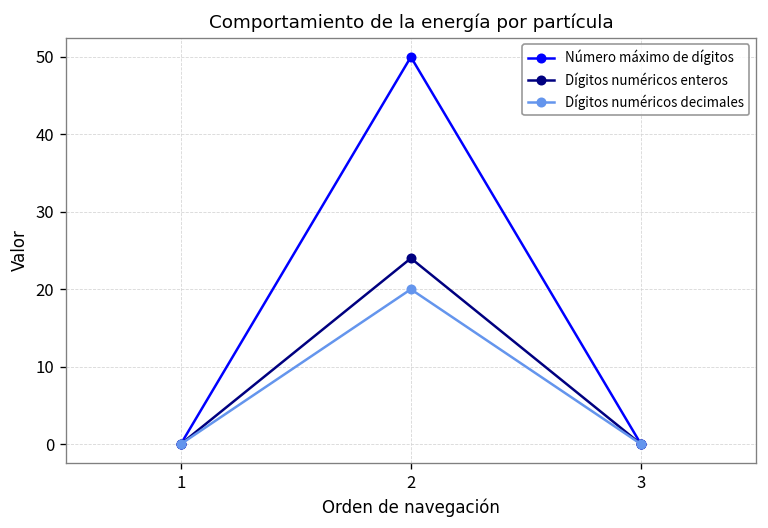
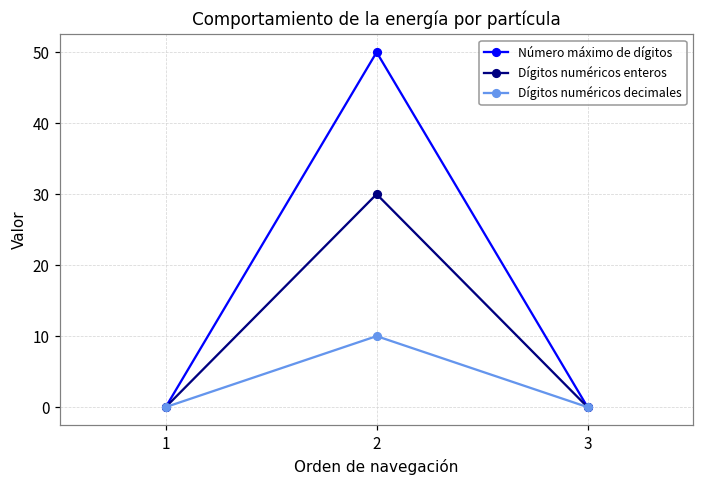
  {
    "Número máximo de dígitos": {
      "2": 50
    },
    "Dígitos numéricos enteros": {
-     "2": 24
+     "2": 30
    },
    "Dígitos numéricos decimales": {
-     "2": 20
+     "2": 10
    }
  }
